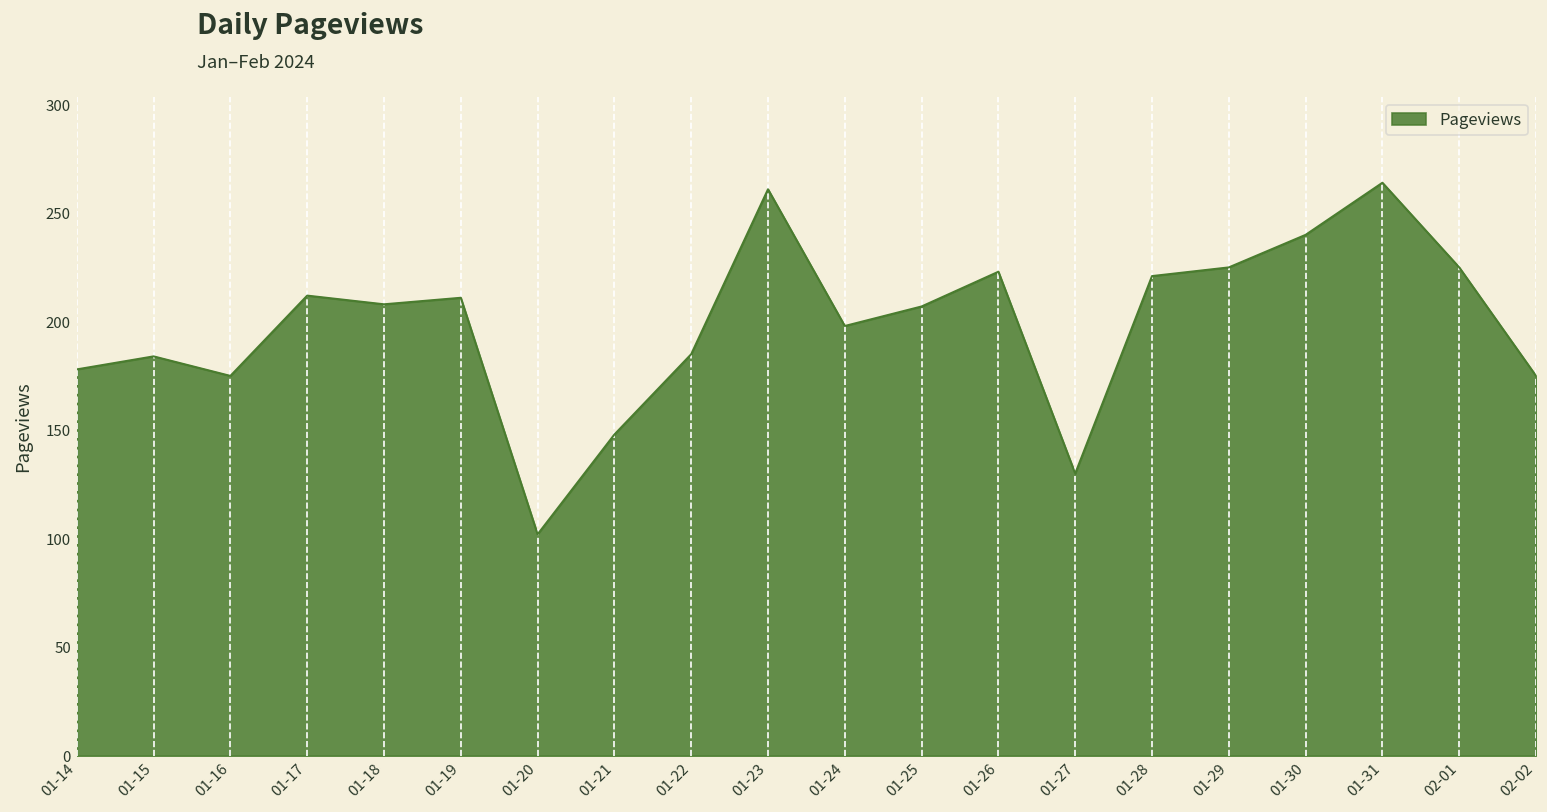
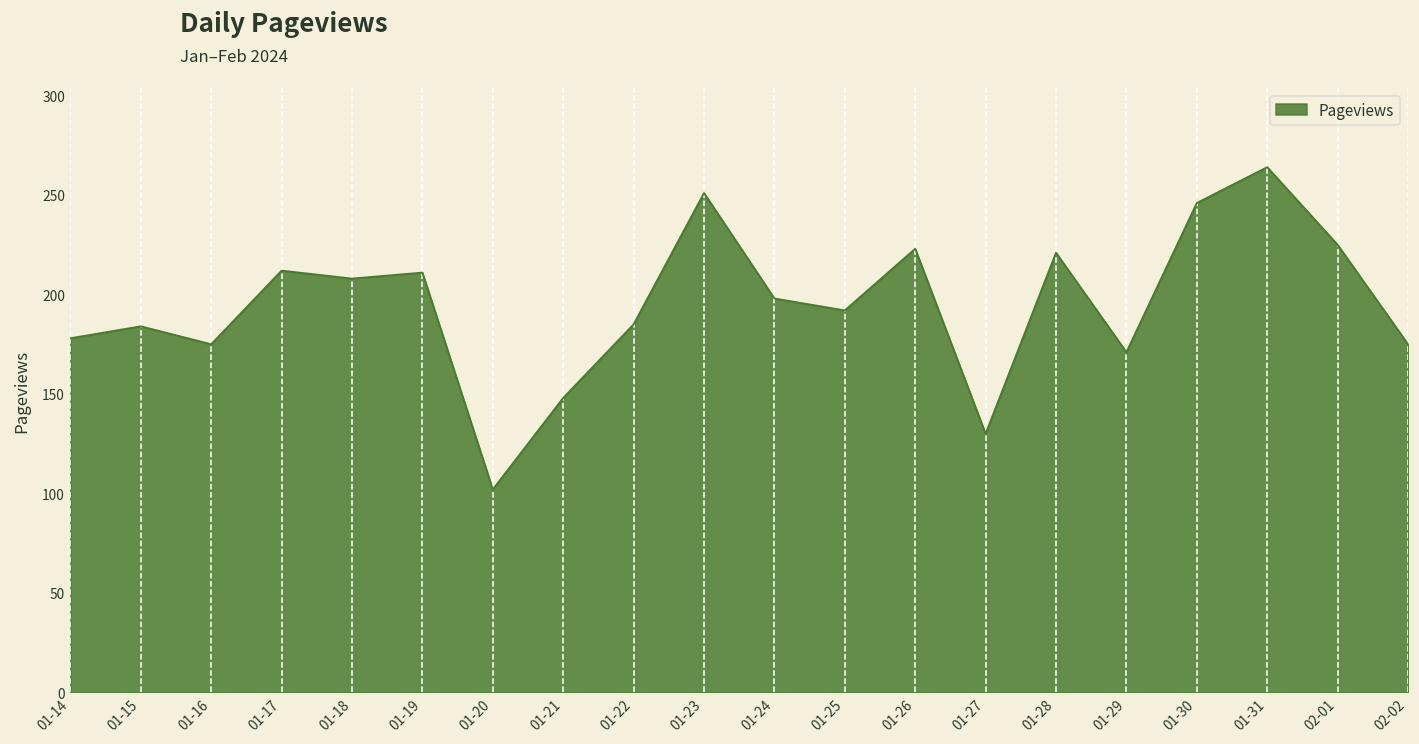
  {
    "01-14": 178,
    "01-15": 184,
    "01-16": 175,
    "01-17": 212,
    "01-18": 208,
    "01-19": 211,
    "01-20": 102,
    "01-21": 148,
    "01-22": 185,
-   "01-23": 261,
+   "01-23": 251,
    "01-24": 198,
-   "01-25": 207,
+   "01-25": 192,
    "01-26": 223,
    "01-27": 130,
    "01-28": 221,
-   "01-29": 225,
-   "01-30": 240,
+   "01-29": 171,
+   "01-30": 246,
    "01-31": 264,
    "02-01": 225,
    "02-02": 175
  }
